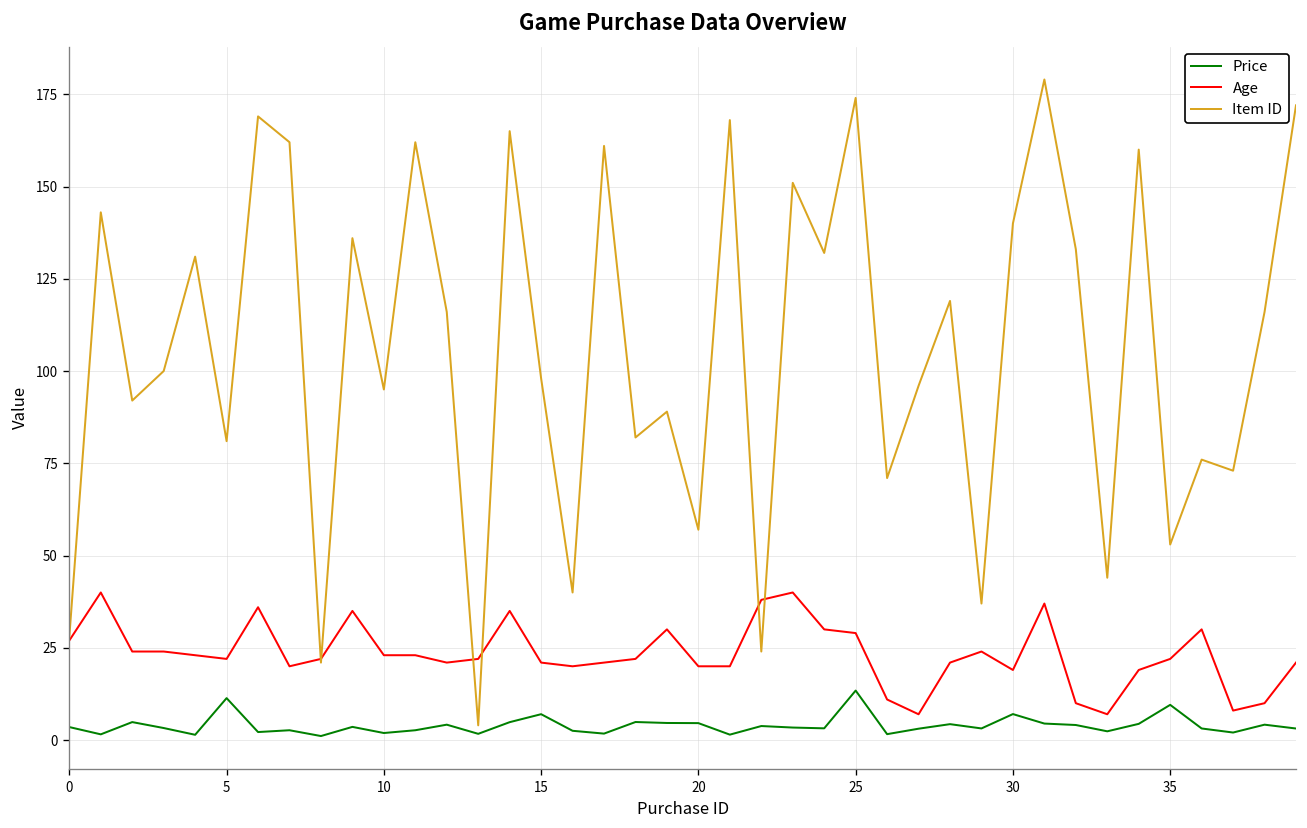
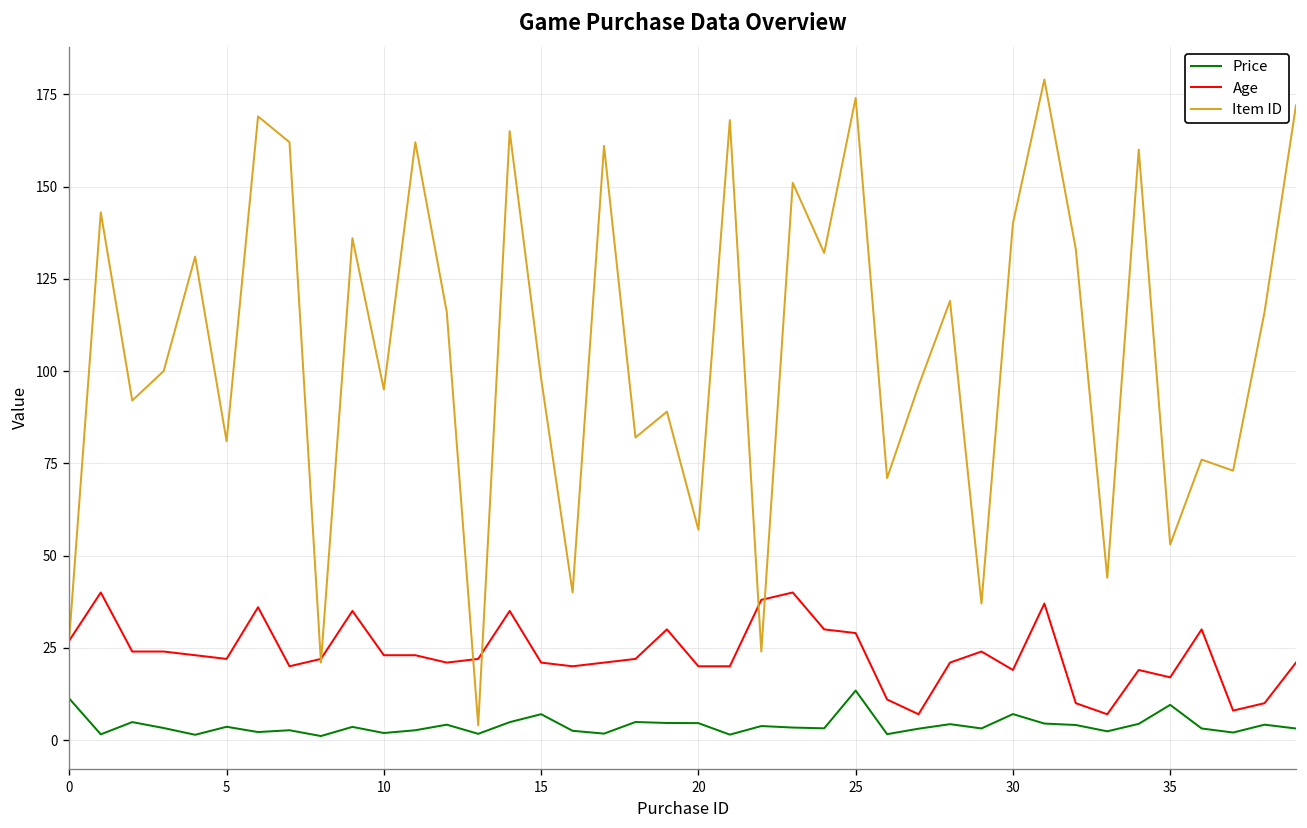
  {
    "Price": {
-     "0": 4,
-     "5": 11,
+     "0": 11,
+     "5": 4,
      "10": 2,
      "15": 7,
      "20": 5,
      "25": 13,
      "30": 7,
      "35": 10
    },
    "Age": {
      "0": 27,
      "5": 22,
      "10": 23,
      "15": 21,
      "20": 20,
      "25": 29,
      "30": 19,
-     "35": 22
+     "35": 17
    },
    "Item ID": {
      "0": 28,
      "5": 81,
      "10": 95,
      "15": 98,
      "20": 57,
      "25": 174,
      "30": 140,
      "35": 53
    }
  }
